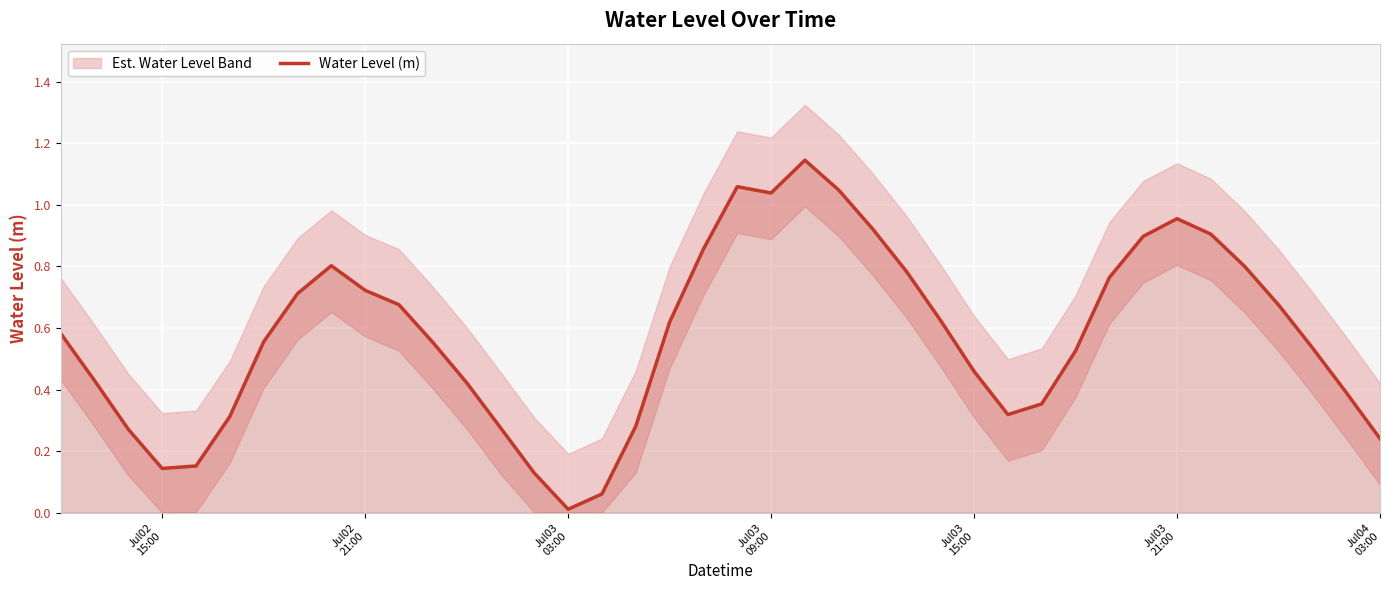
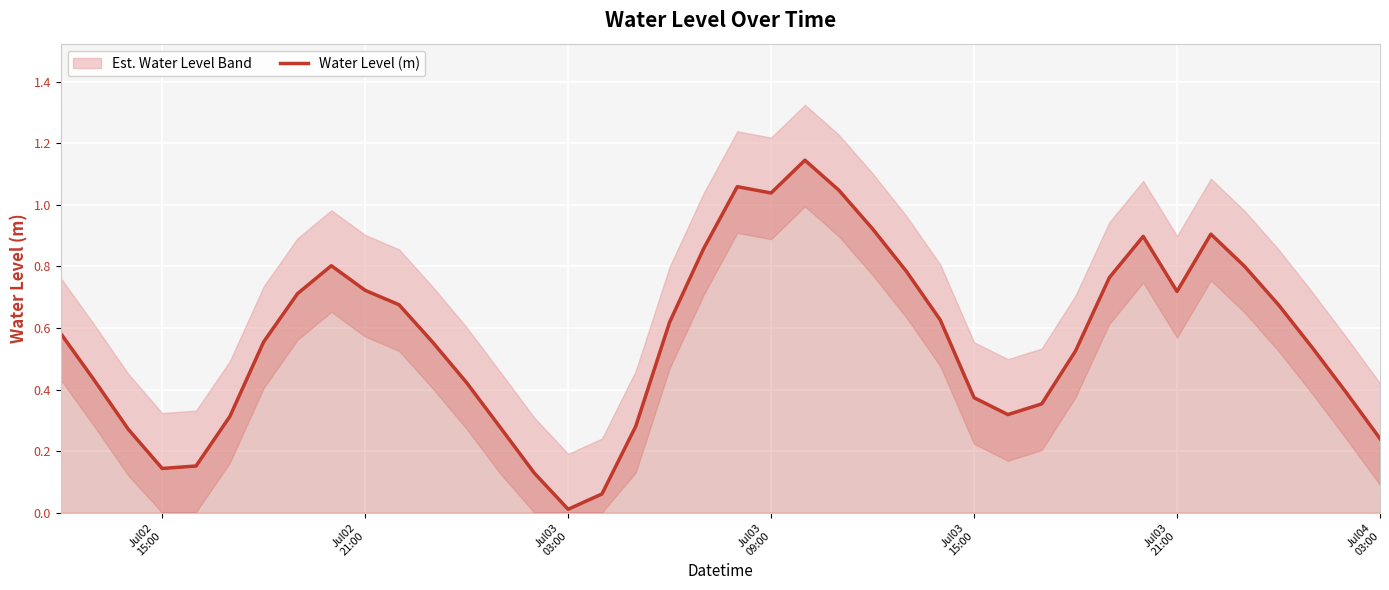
  {
    "Water Level (m)": {
      "Jul02 15:00": 0.14,
      "Jul02 21:00": 0.72,
      "Jul03 03:00": 0.01,
      "Jul03 09:00": 1.04,
-     "Jul03 15:00": 0.46,
-     "Jul03 21:00": 0.96,
+     "Jul03 15:00": 0.37,
+     "Jul03 21:00": 0.72,
      "Jul04 03:00": 0.24
    },
    "Est. Water Level Band": {
      "Jul02 15:00": 0.32,
      "Jul03 03:00": 0.19
    }
  }
